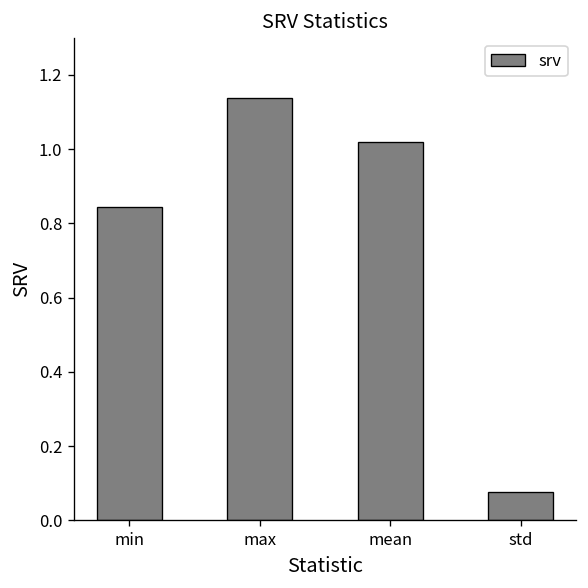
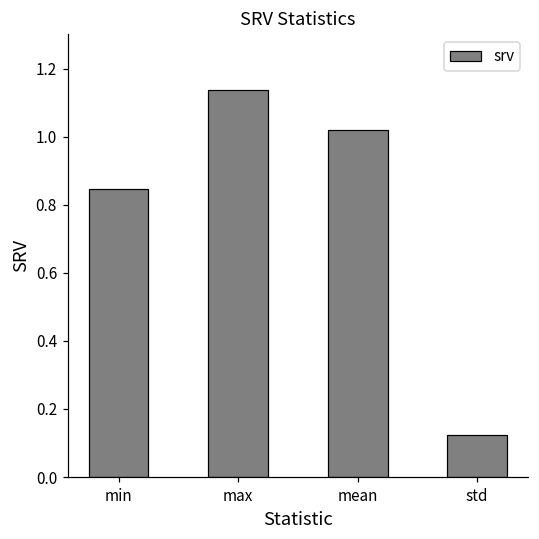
  {
    "min": 0.85,
    "max": 1.14,
    "mean": 1.02,
-   "std": 0.08
+   "std": 0.12
  }
